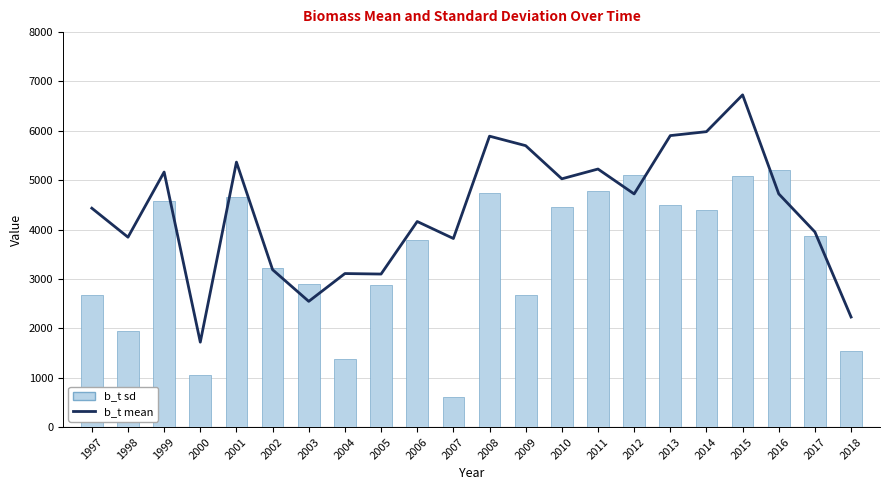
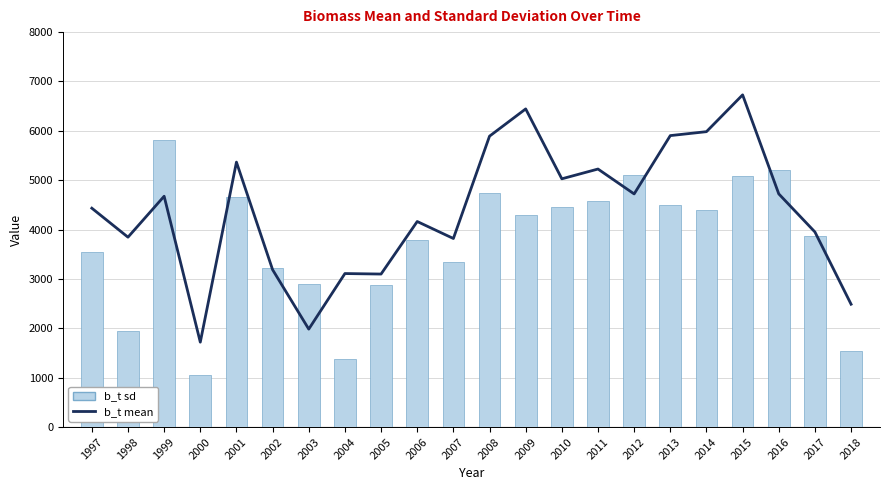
  {
    "b_t sd": {
-     "1997": 2700,
+     "1997": 3500,
      "1998": 2000,
-     "1999": 4600,
+     "1999": 5800,
      "2000": 1100,
      "2001": 4700,
      "2002": 3200,
      "2003": 2900,
      "2004": 1400,
      "2005": 2900,
      "2006": 3800,
-     "2007": 600,
+     "2007": 3300,
      "2008": 4700,
-     "2009": 2700,
+     "2009": 4300,
      "2010": 4500,
-     "2011": 4800,
+     "2011": 4600,
      "2012": 5100,
      "2013": 4500,
      "2014": 4400,
      "2015": 5100,
      "2016": 5200,
      "2017": 3900,
      "2018": 1500
    },
    "b_t mean": {
      "1997": 4400,
      "1998": 3800,
-     "1999": 5200,
+     "1999": 4700,
      "2000": 1700,
      "2001": 5400,
      "2002": 3200,
-     "2003": 2500,
+     "2003": 2000,
      "2004": 3100,
      "2005": 3100,
      "2006": 4200,
      "2007": 3800,
      "2008": 5900,
-     "2009": 5700,
+     "2009": 6400,
      "2010": 5000,
      "2011": 5200,
      "2012": 4700,
      "2013": 5900,
      "2014": 6000,
      "2015": 6700,
      "2016": 4700,
      "2017": 4000,
-     "2018": 2200
+     "2018": 2500
    }
  }
